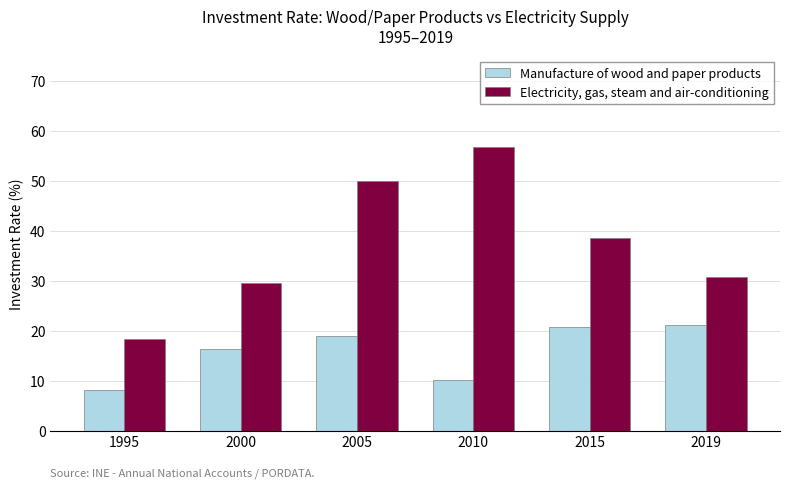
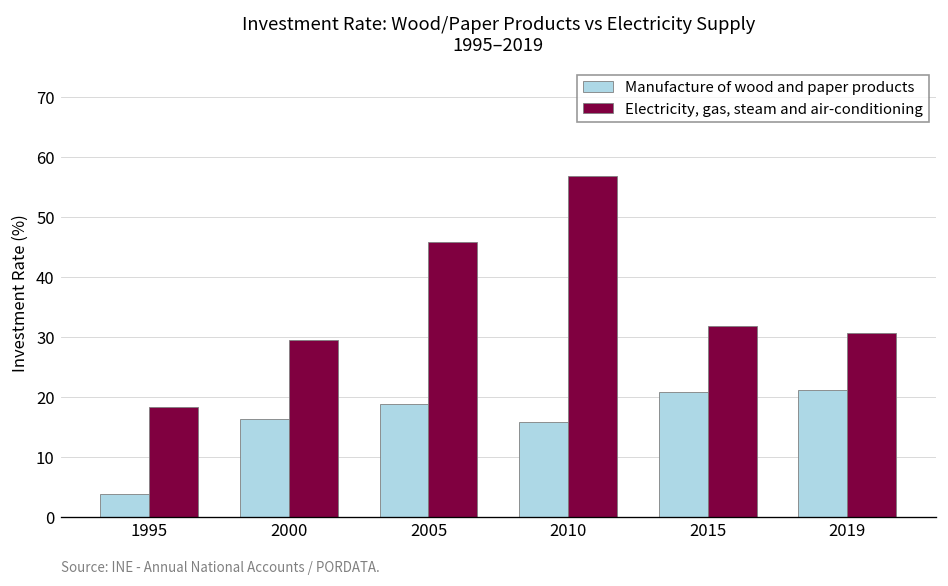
  {
    "Manufacture of wood and paper products": {
-     "1995": 8,
+     "1995": 4,
      "2000": 16,
      "2005": 19,
-     "2010": 10,
+     "2010": 16,
      "2015": 21,
      "2019": 21
    },
    "Electricity, gas, steam and air-conditioning": {
      "1995": 18,
      "2000": 30,
-     "2005": 50,
+     "2005": 46,
      "2010": 57,
-     "2015": 39,
+     "2015": 32,
      "2019": 31
    }
  }
